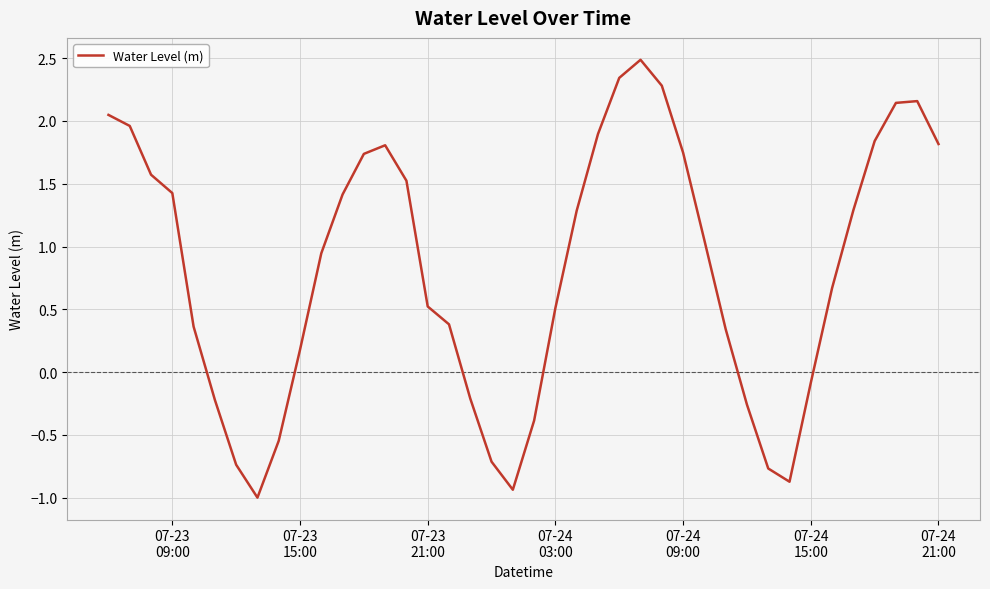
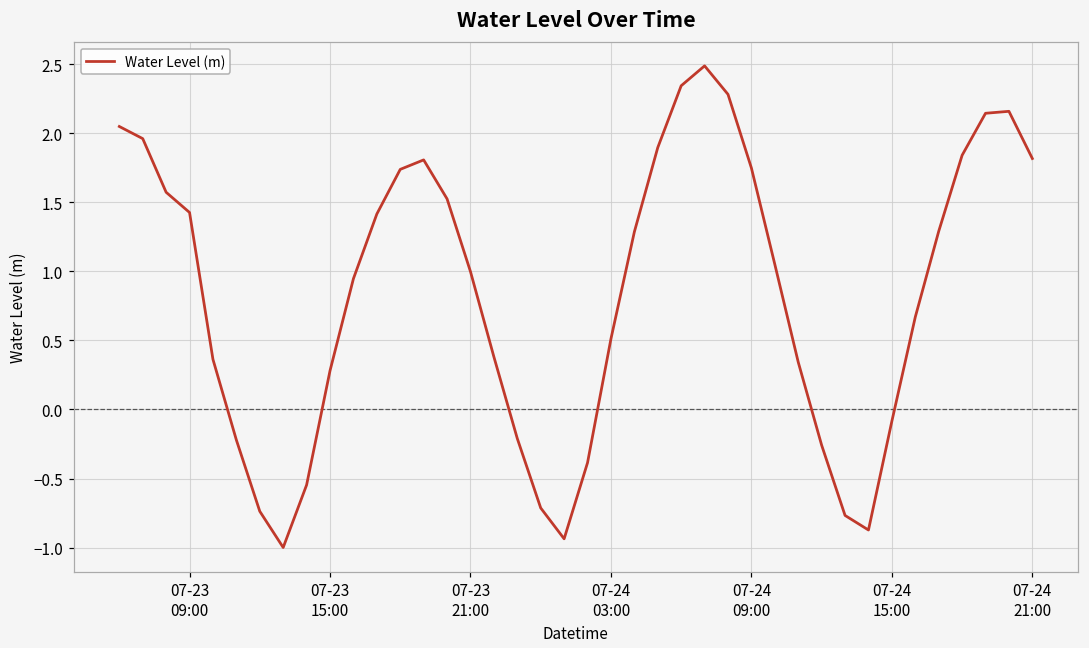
  {
    "07-23 09:00": 1.43,
-   "07-23 15:00": 0.18,
-   "07-23 21:00": 0.52,
+   "07-23 15:00": 0.28,
+   "07-23 21:00": 1.00,
    "07-24 03:00": 0.51,
    "07-24 09:00": 1.75,
    "07-24 15:00": -0.08,
    "07-24 21:00": 1.82
  }
